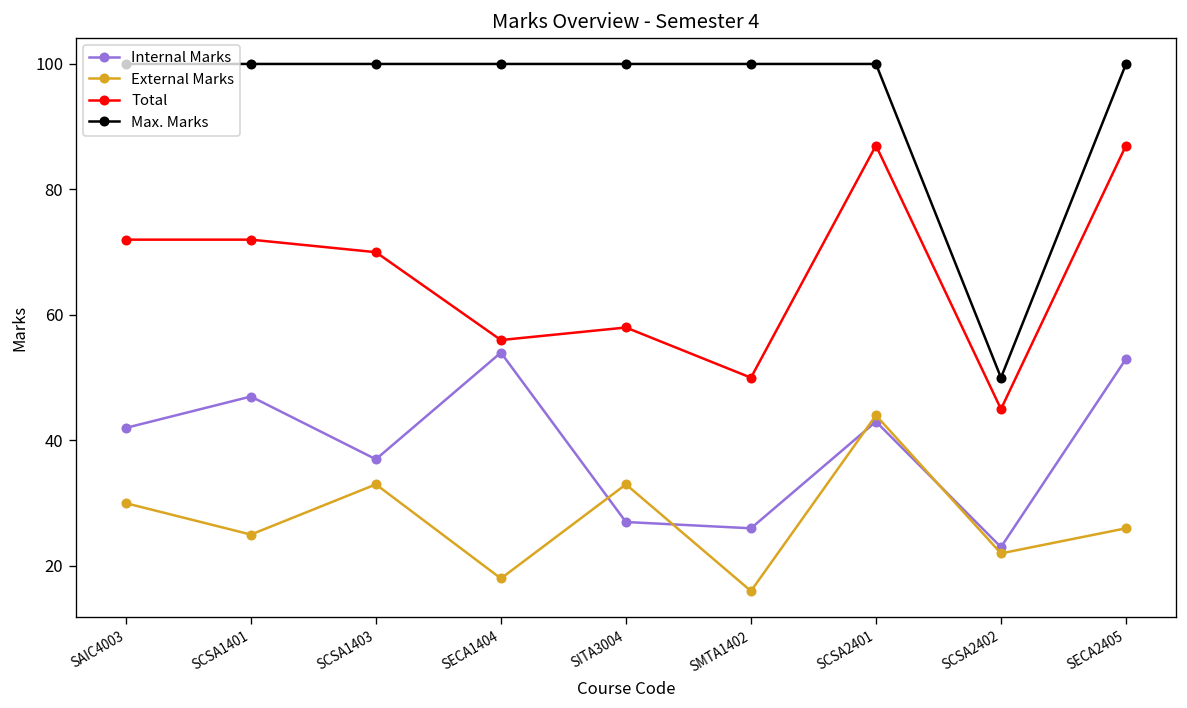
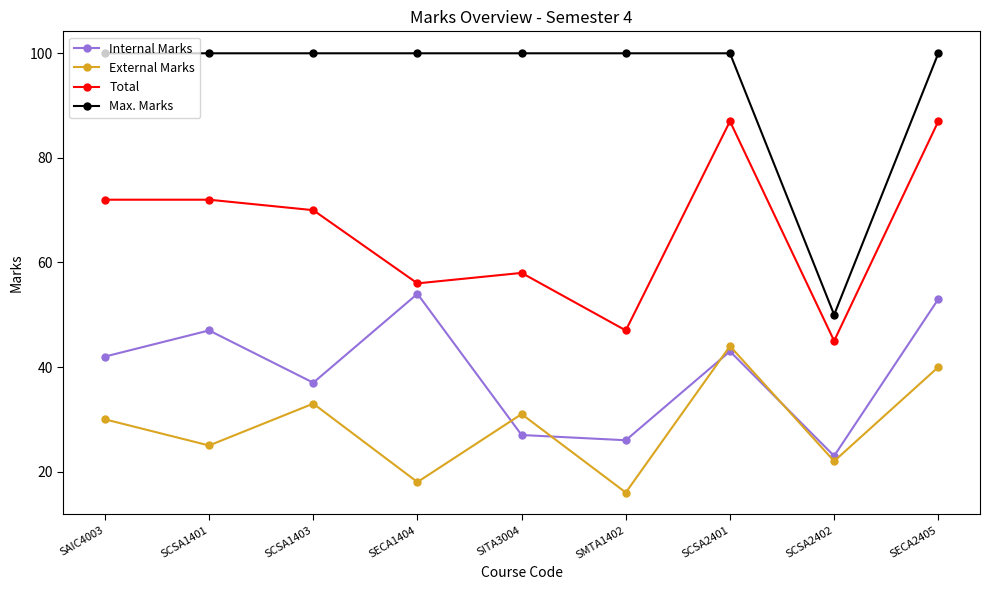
  {
    "Internal Marks": {
      "SAIC4003": 42,
      "SCSA1401": 47,
      "SCSA1403": 37,
      "SECA1404": 54,
      "SITA3004": 27,
      "SMTA1402": 26,
      "SCSA2401": 43,
      "SCSA2402": 23,
      "SECA2405": 53
    },
    "External Marks": {
      "SAIC4003": 30,
      "SCSA1401": 25,
      "SCSA1403": 33,
      "SECA1404": 18,
-     "SITA3004": 33,
+     "SITA3004": 31,
      "SMTA1402": 16,
      "SCSA2401": 44,
      "SCSA2402": 22,
-     "SECA2405": 26
+     "SECA2405": 40
    },
    "Total": {
      "SAIC4003": 72,
      "SCSA1401": 72,
      "SCSA1403": 70,
      "SECA1404": 56,
      "SITA3004": 58,
-     "SMTA1402": 50,
+     "SMTA1402": 47,
      "SCSA2401": 87,
      "SCSA2402": 45,
      "SECA2405": 87
    },
    "Max. Marks": {
      "SCSA1401": 100,
      "SCSA1403": 100,
      "SECA1404": 100,
      "SITA3004": 100,
      "SMTA1402": 100,
      "SCSA2401": 100,
      "SCSA2402": 50,
      "SECA2405": 100
    }
  }
